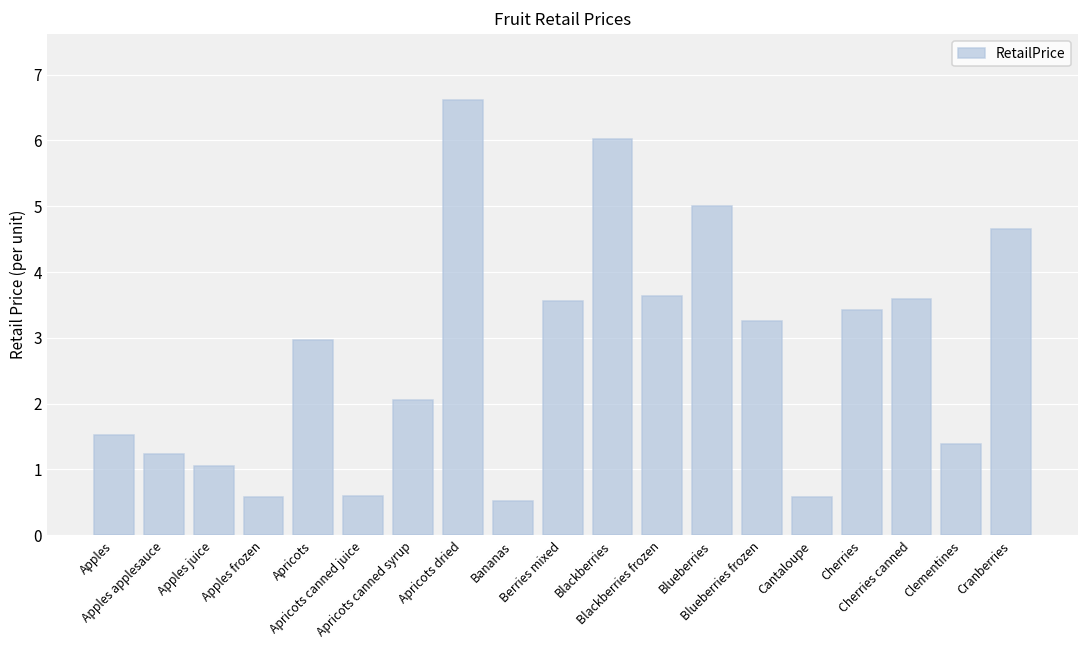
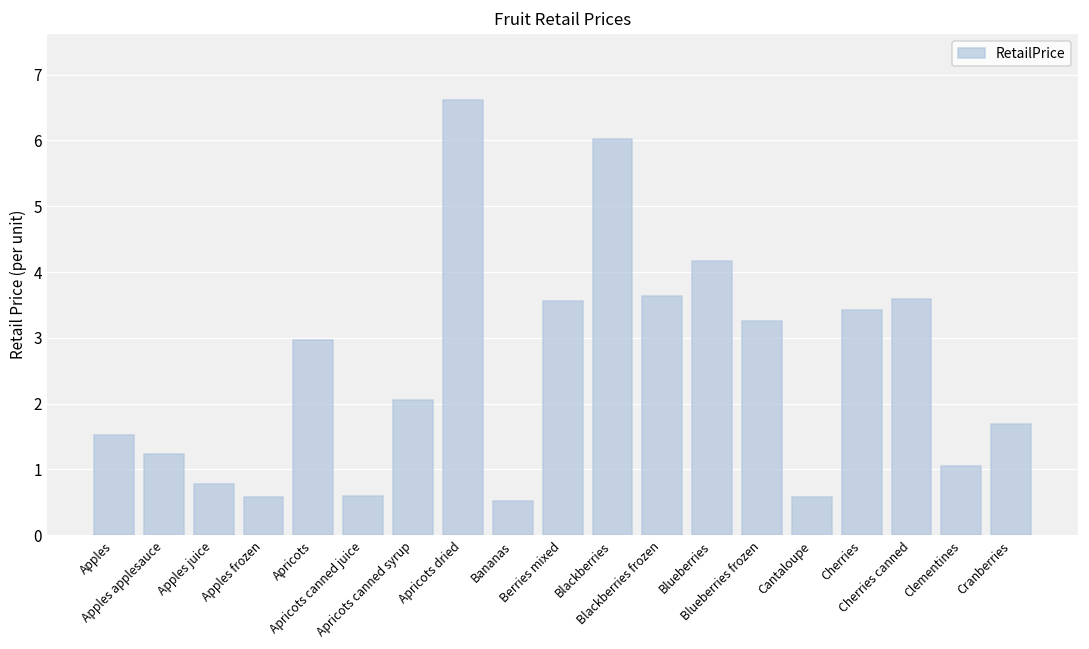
  {
    "Apples": 1.5,
    "Apples applesauce": 1.2,
-   "Apples juice": 1.1,
+   "Apples juice": 0.8,
    "Apples frozen": 0.6,
    "Apricots": 3.0,
    "Apricots canned juice": 0.6,
    "Apricots canned syrup": 2.1,
    "Apricots dried": 6.6,
    "Bananas": 0.5,
    "Berries mixed": 3.6,
    "Blackberries": 6.0,
    "Blackberries frozen": 3.6,
-   "Blueberries": 5.0,
+   "Blueberries": 4.2,
    "Blueberries frozen": 3.3,
    "Cantaloupe": 0.6,
    "Cherries": 3.4,
    "Cherries canned": 3.6,
-   "Clementines": 1.4,
-   "Cranberries": 4.7
+   "Clementines": 1.1,
+   "Cranberries": 1.7
  }
